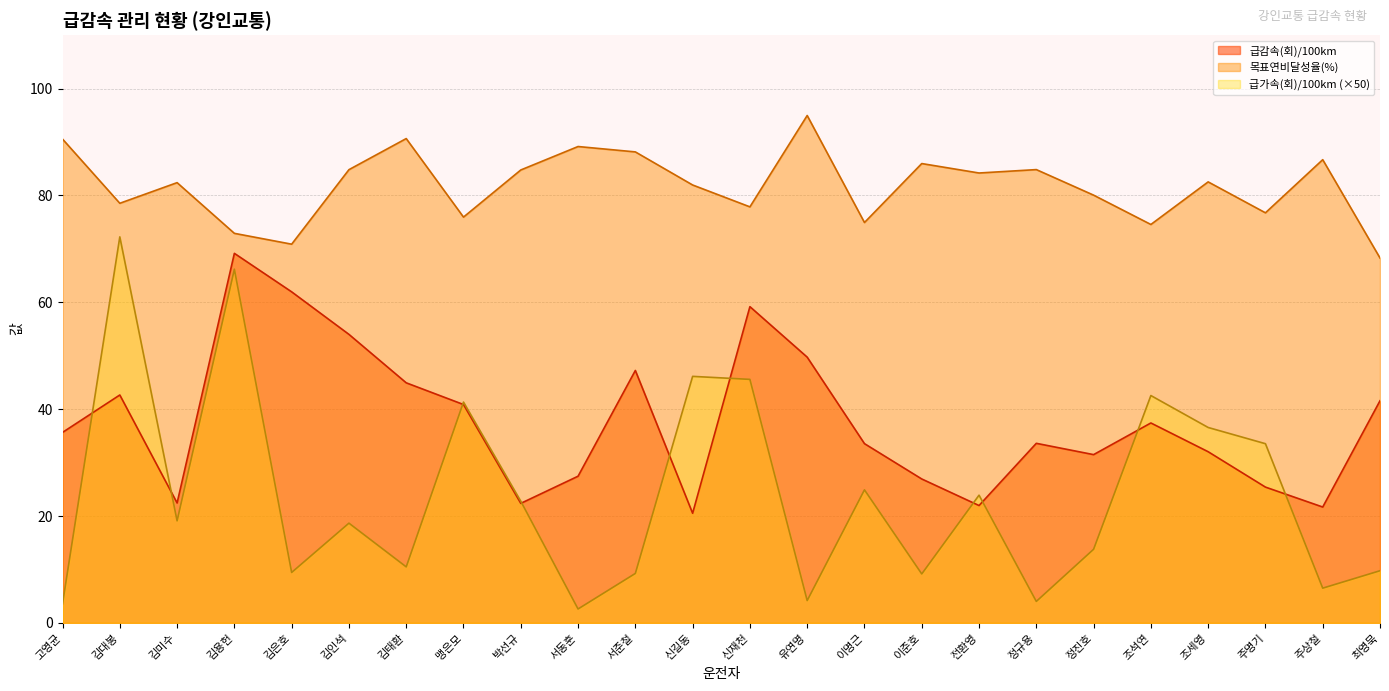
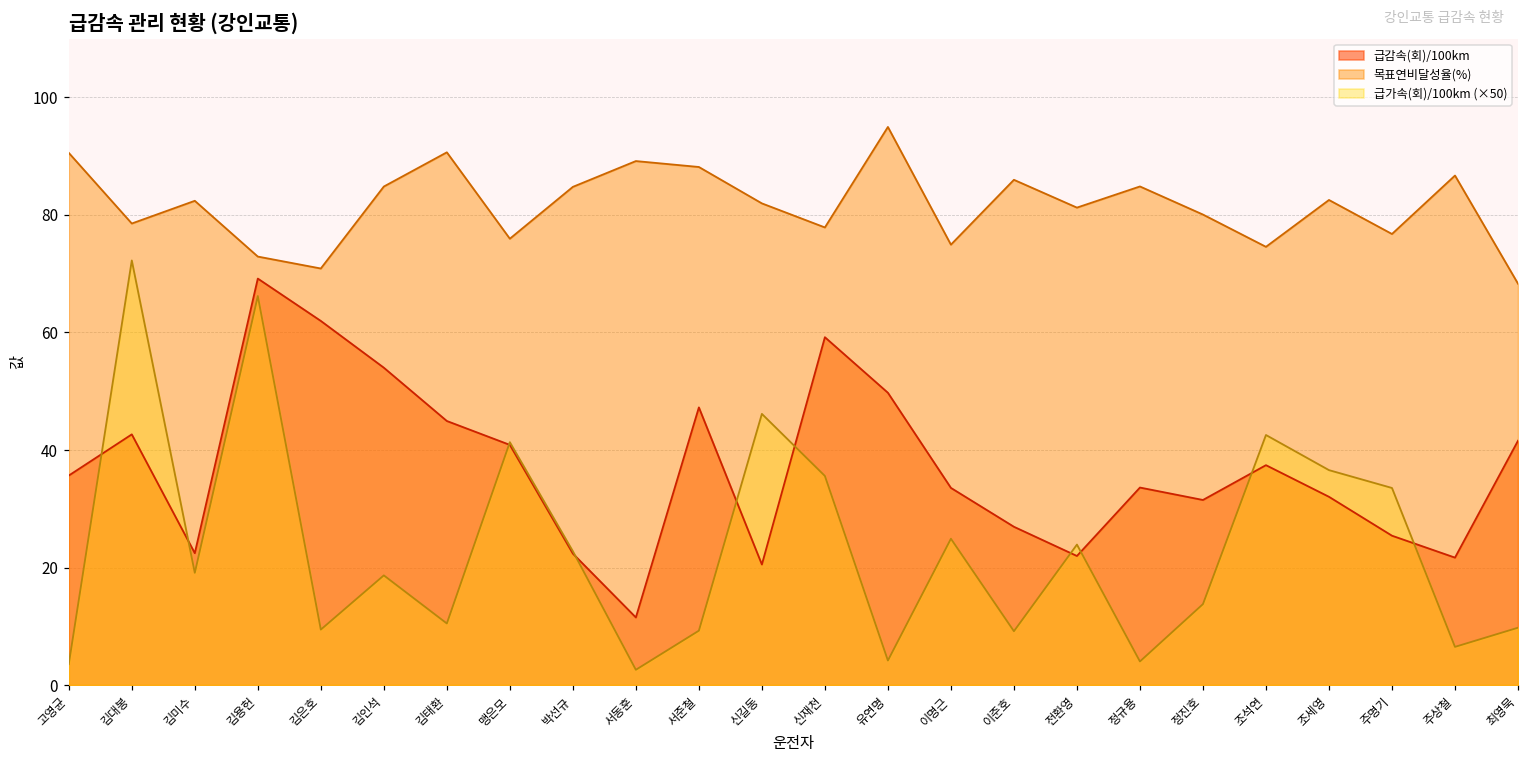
  {
    "급감속(회)/100km": {
      "고영균": 36,
      "김대봉": 43,
      "김미수": 22,
      "김용헌": 69,
      "김은호": 62,
      "김인석": 54,
      "김태환": 45,
-     "서동훈": 27,
+     "서동훈": 12,
      "서준철": 47,
      "신길동": 21,
      "신재천": 59,
      "유연명": 50,
      "이명근": 34,
      "이준호": 27,
      "전환영": 22,
      "정규용": 34,
      "정진호": 31,
      "조석연": 37,
      "조세영": 32,
      "주명기": 25,
      "주상철": 22,
      "최영묵": 42
    },
    "목표연비달성율(%)": {
      "고영균": 91,
      "김대봉": 79,
      "김미수": 82,
      "김용헌": 73,
      "김은호": 71,
      "김인석": 85,
      "김태환": 91,
      "맹은모": 76,
      "박선규": 85,
      "서동훈": 89,
      "서준철": 88,
      "신길동": 82,
      "신재천": 78,
      "유연명": 95,
      "이명근": 75,
      "이준호": 86,
-     "전환영": 84,
+     "전환영": 81,
      "정규용": 85,
      "정진호": 80,
      "조석연": 75,
      "조세영": 83,
      "주명기": 77,
      "주상철": 87,
      "최영묵": 68
    },
    "급가속(회)/100km (×50)": {
      "고영균": 4,
      "김대봉": 72,
      "김미수": 19,
      "김용헌": 66,
      "김은호": 9,
      "김인석": 19,
      "김태환": 10,
      "서동훈": 3,
      "서준철": 9,
      "신길동": 46,
-     "신재천": 46,
+     "신재천": 36,
      "유연명": 4,
      "이명근": 25,
      "이준호": 9,
      "전환영": 24,
      "정규용": 4,
      "정진호": 14,
      "조석연": 43,
      "조세영": 37,
      "주명기": 34,
      "주상철": 6,
      "최영묵": 10
    }
  }
